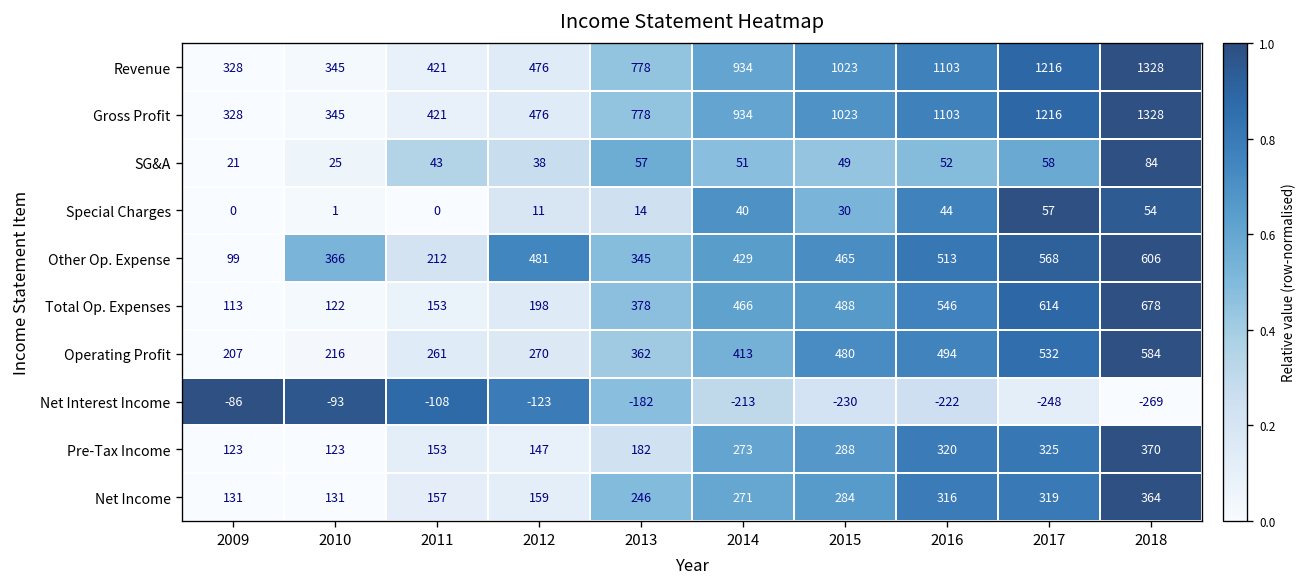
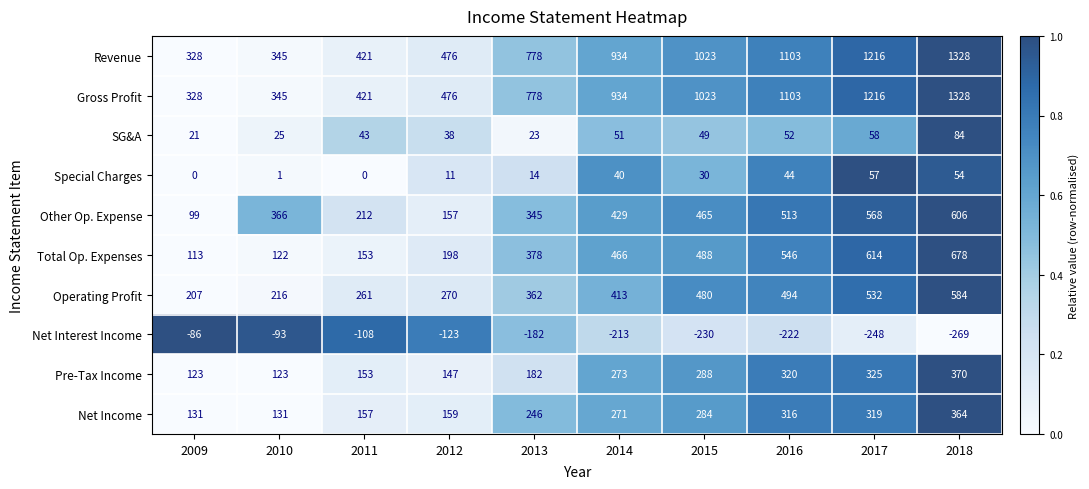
  {
    "Revenue": {
      "2009": 328,
      "2010": 345,
      "2011": 421,
      "2012": 476,
      "2013": 778,
      "2014": 934,
      "2015": 1023,
      "2016": 1103,
      "2017": 1216,
      "2018": 1328
    },
    "Gross Profit": {
      "2009": 328,
      "2010": 345,
      "2011": 421,
      "2012": 476,
      "2013": 778,
      "2014": 934,
      "2015": 1023,
      "2016": 1103,
      "2017": 1216,
      "2018": 1328
    },
    "SG&A": {
      "2009": 21,
      "2010": 25,
      "2011": 43,
      "2012": 38,
-     "2013": 57,
+     "2013": 23,
      "2014": 51,
      "2015": 49,
      "2016": 52,
      "2017": 58,
      "2018": 84
    },
    "Special Charges": {
      "2009": 0,
      "2010": 1,
      "2011": 0,
      "2012": 11,
      "2013": 14,
      "2014": 40,
      "2015": 30,
      "2016": 44,
      "2017": 57,
      "2018": 54
    },
    "Other Op. Expense": {
      "2009": 99,
      "2010": 366,
      "2011": 212,
-     "2012": 481,
+     "2012": 157,
      "2013": 345,
      "2014": 429,
      "2015": 465,
      "2016": 513,
      "2017": 568,
      "2018": 606
    },
    "Total Op. Expenses": {
      "2009": 113,
      "2010": 122,
      "2011": 153,
      "2012": 198,
      "2013": 378,
      "2014": 466,
      "2015": 488,
      "2016": 546,
      "2017": 614,
      "2018": 678
    },
    "Operating Profit": {
      "2009": 207,
      "2010": 216,
      "2011": 261,
      "2012": 270,
      "2013": 362,
      "2014": 413,
      "2015": 480,
      "2016": 494,
      "2017": 532,
      "2018": 584
    },
    "Net Interest Income": {
      "2009": -86,
      "2010": -93,
      "2011": -108,
      "2012": -123,
      "2013": -182,
      "2014": -213,
      "2015": -230,
      "2016": -222,
      "2017": -248,
      "2018": -269
    },
    "Pre-Tax Income": {
      "2009": 123,
      "2010": 123,
      "2011": 153,
      "2012": 147,
      "2013": 182,
      "2014": 273,
      "2015": 288,
      "2016": 320,
      "2017": 325,
      "2018": 370
    },
    "Net Income": {
      "2009": 131,
      "2010": 131,
      "2011": 157,
      "2012": 159,
      "2013": 246,
      "2014": 271,
      "2015": 284,
      "2016": 316,
      "2017": 319,
      "2018": 364
    }
  }
